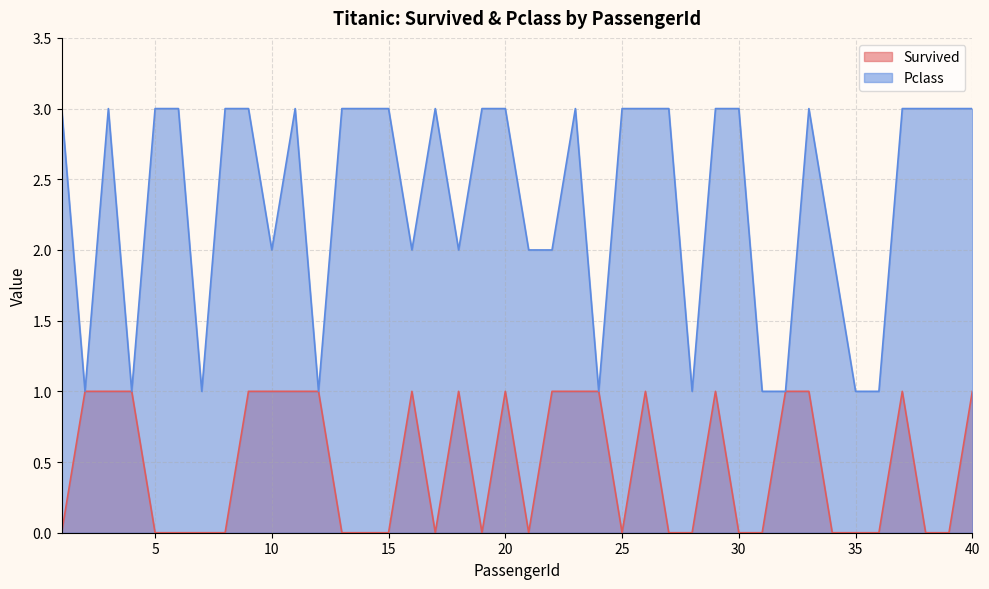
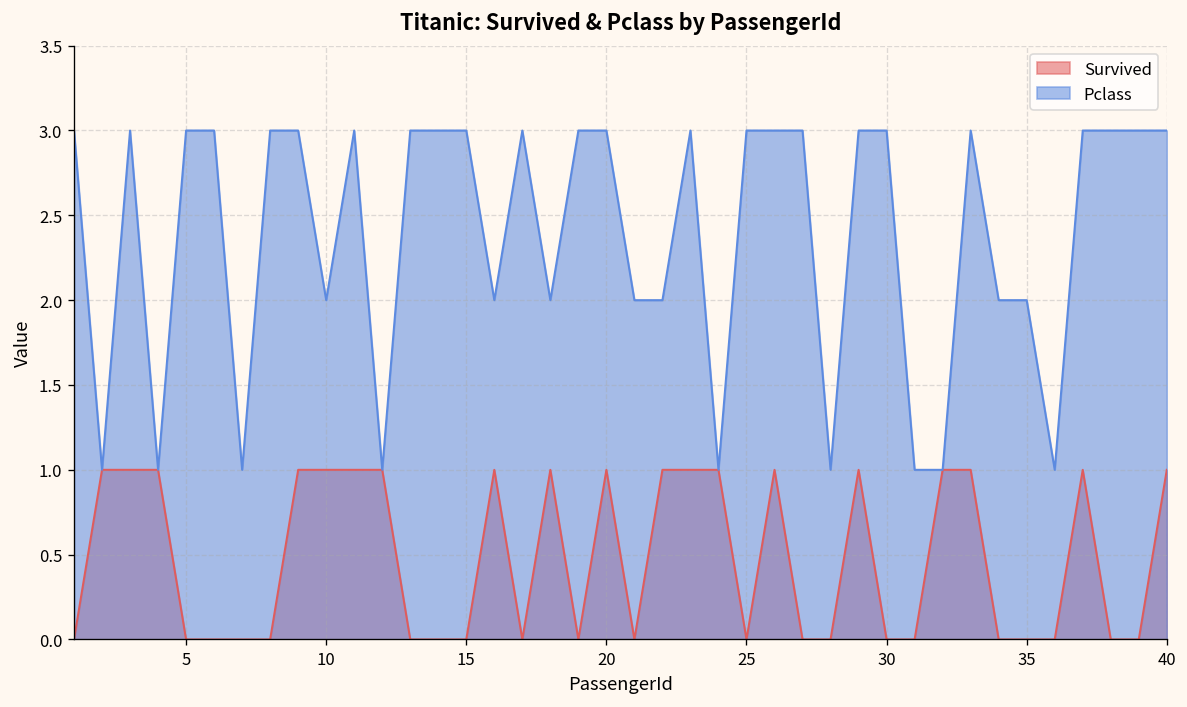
  {
    "Survived": {
      "5": 0,
      "10": 1,
      "15": 0,
      "20": 1,
      "25": 0,
      "30": 0,
      "35": 0,
      "40": 1
    },
    "Pclass": {
      "5": 3,
      "10": 2,
      "15": 3,
      "20": 3,
      "25": 3,
      "30": 3,
-     "35": 1,
+     "35": 2,
      "40": 3
    }
  }
